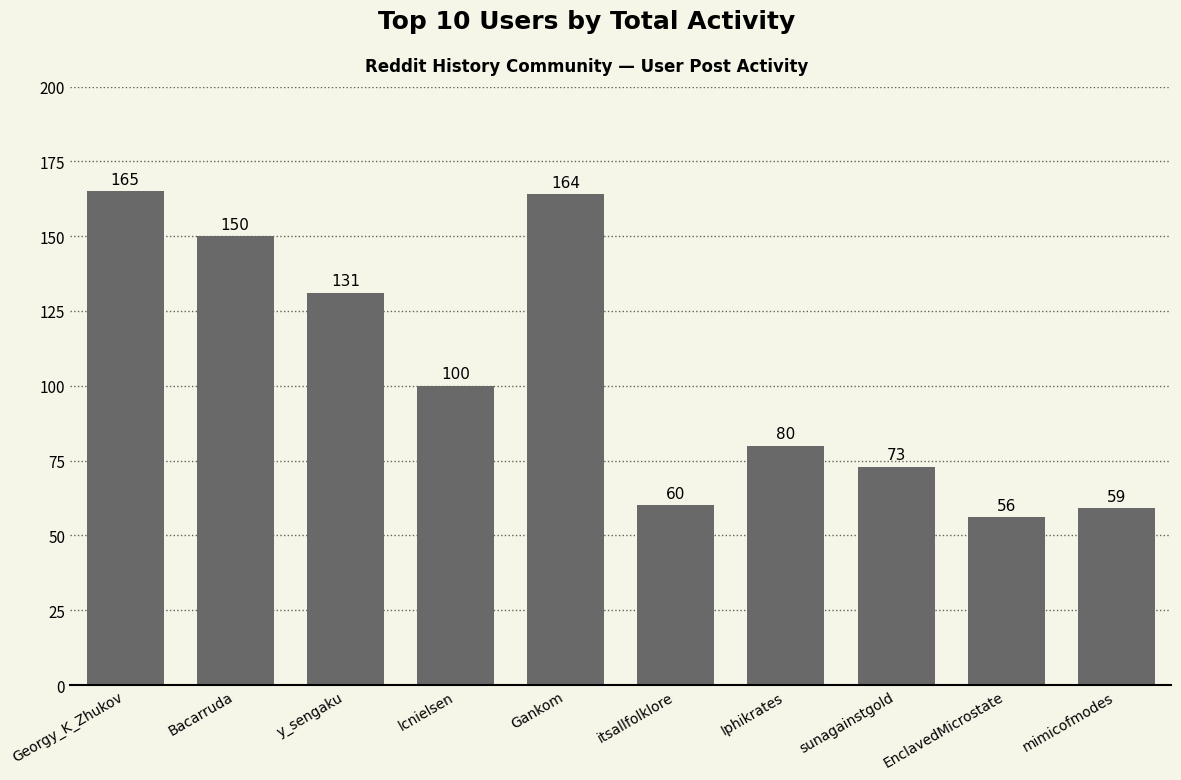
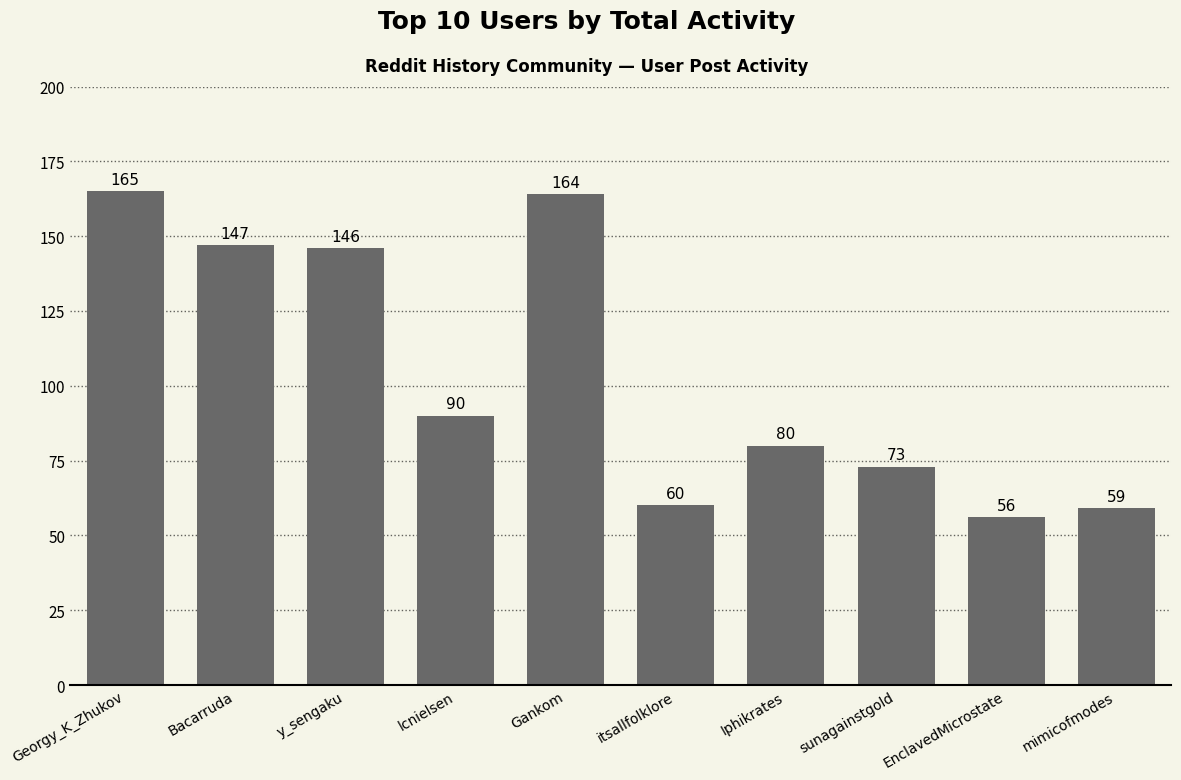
  {
    "Georgy_K_Zhukov": 165,
-   "Bacarruda": 150,
-   "y_sengaku": 131,
-   "lcnielsen": 100,
+   "Bacarruda": 147,
+   "y_sengaku": 146,
+   "lcnielsen": 90,
    "Gankom": 164,
    "itsallfolklore": 60,
    "Iphikrates": 80,
    "sunagainstgold": 73,
    "EnclavedMicrostate": 56,
    "mimicofmodes": 59
  }
